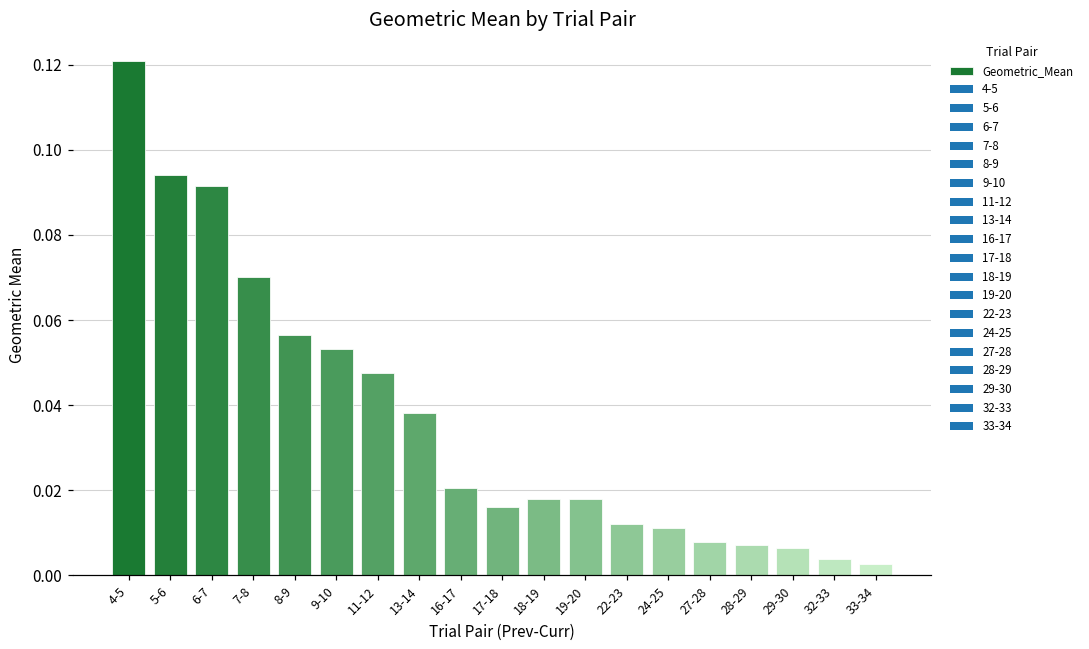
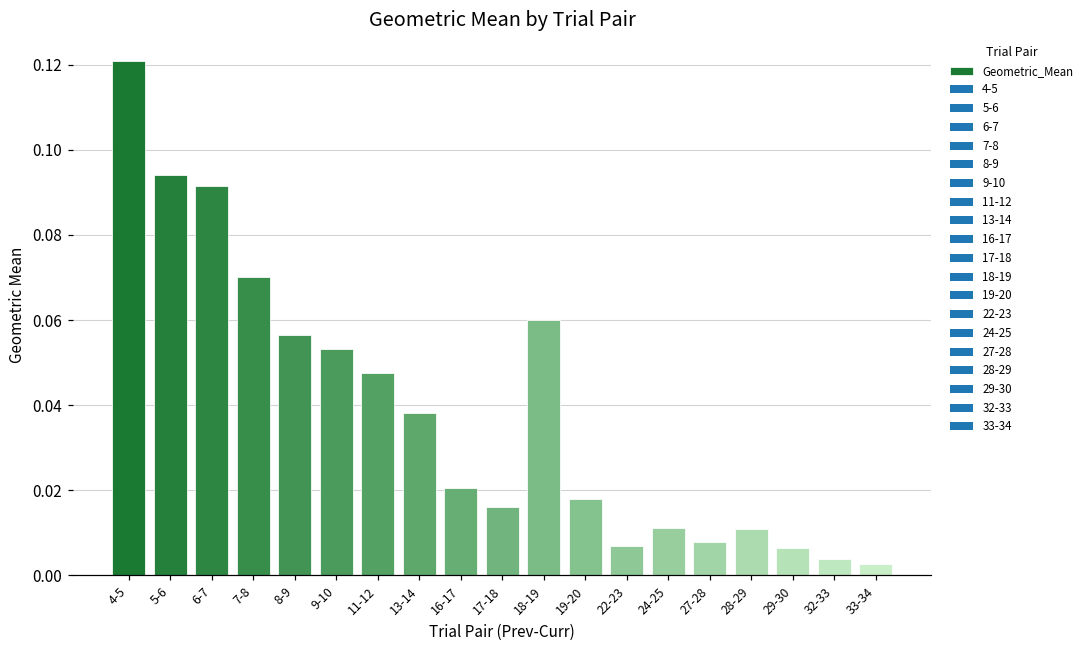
  {
    "4-5": 0.121,
    "5-6": 0.094,
    "6-7": 0.092,
    "7-8": 0.070,
    "8-9": 0.057,
    "9-10": 0.053,
    "11-12": 0.048,
    "13-14": 0.038,
    "16-17": 0.020,
    "17-18": 0.016,
-   "18-19": 0.018,
+   "18-19": 0.060,
    "19-20": 0.018,
-   "22-23": 0.012,
+   "22-23": 0.007,
    "24-25": 0.011,
    "27-28": 0.008,
-   "28-29": 0.007,
+   "28-29": 0.011,
    "29-30": 0.006,
    "32-33": 0.004,
    "33-34": 0.003
  }
